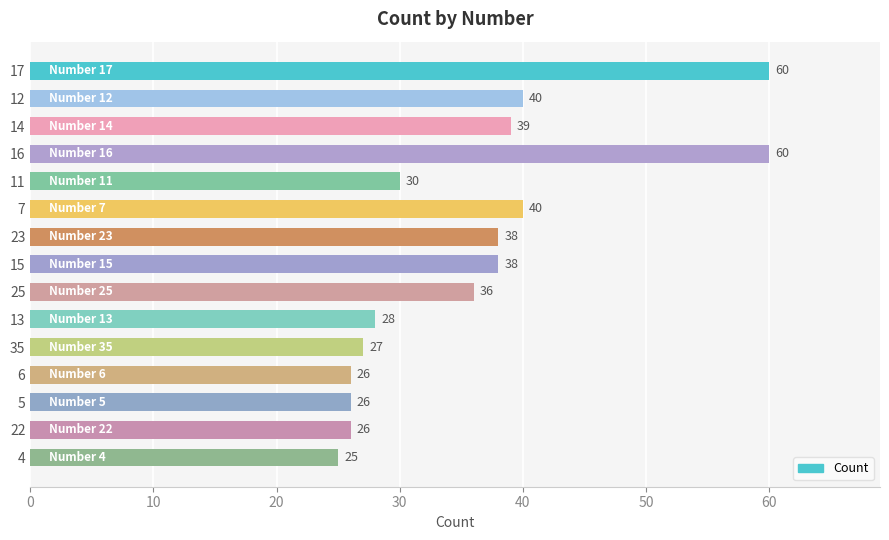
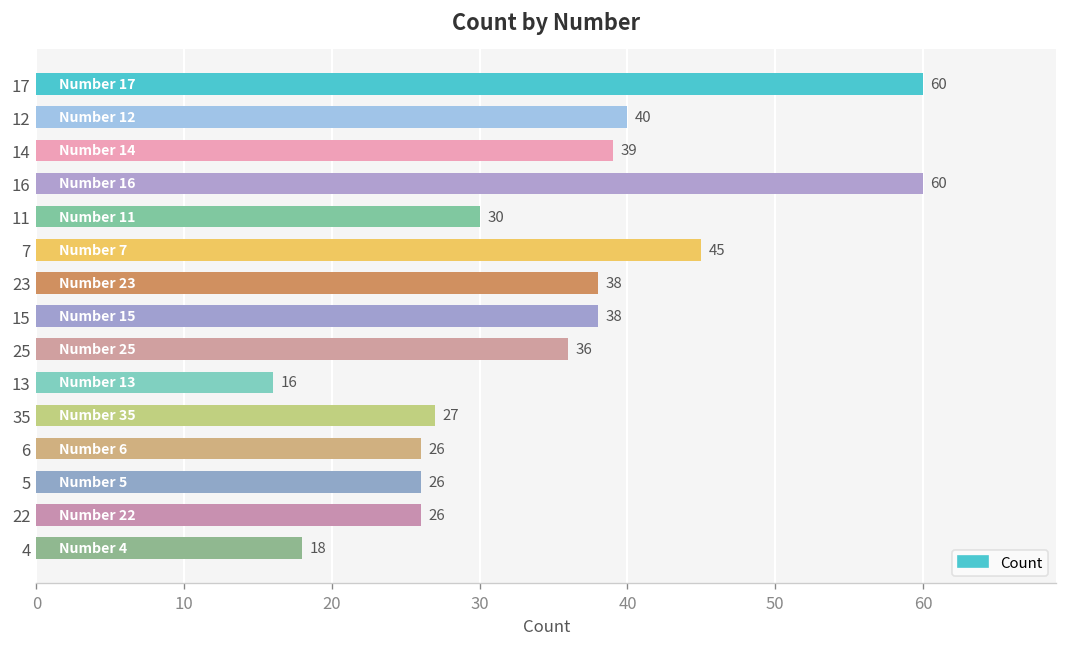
  {
    "17": 60,
    "12": 40,
    "14": 39,
    "16": 60,
    "11": 30,
-   "7": 40,
+   "7": 45,
    "23": 38,
    "15": 38,
    "25": 36,
-   "13": 28,
+   "13": 16,
    "35": 27,
    "6": 26,
    "5": 26,
    "22": 26,
-   "4": 25
+   "4": 18
  }
